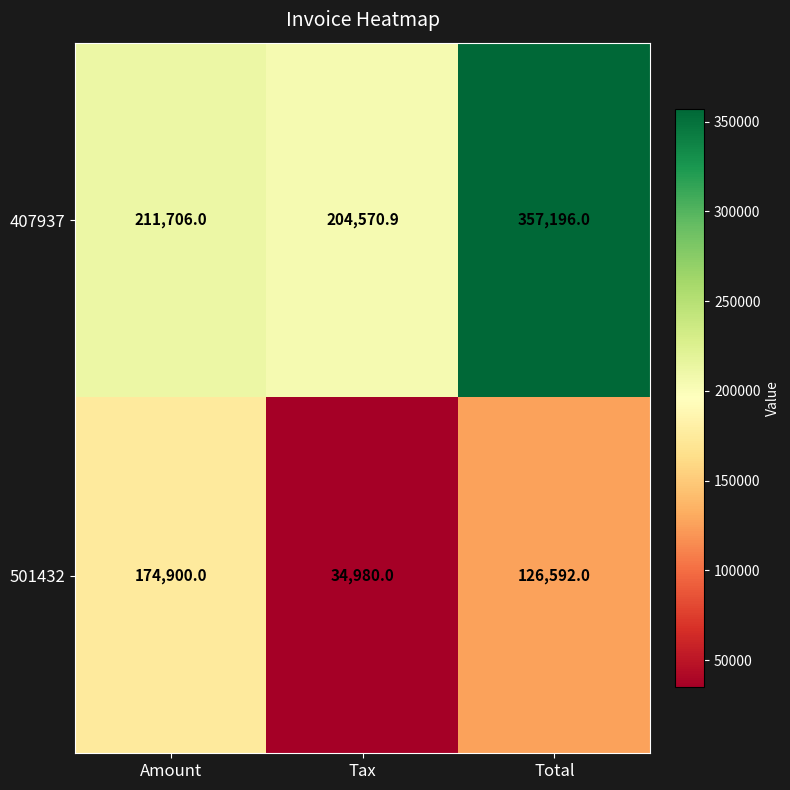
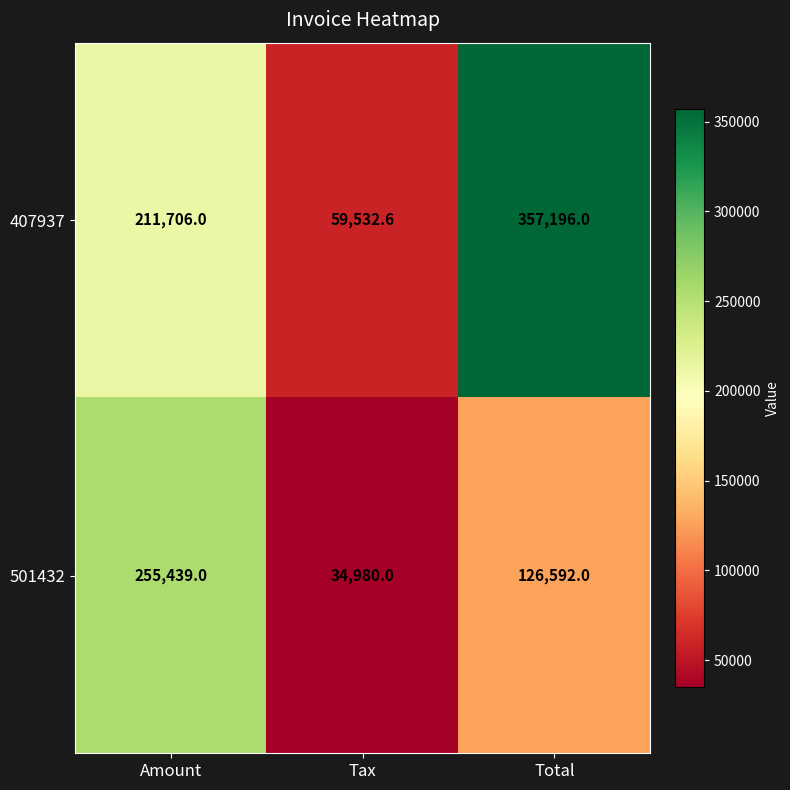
  {
    "407937": {
      "Amount": "211,706.0",
-     "Tax": "204,570.9",
+     "Tax": "59,532.6",
      "Total": "357,196.0"
    },
    "501432": {
-     "Amount": "174,900.0",
+     "Amount": "255,439.0",
      "Tax": "34,980.0",
      "Total": "126,592.0"
    }
  }
